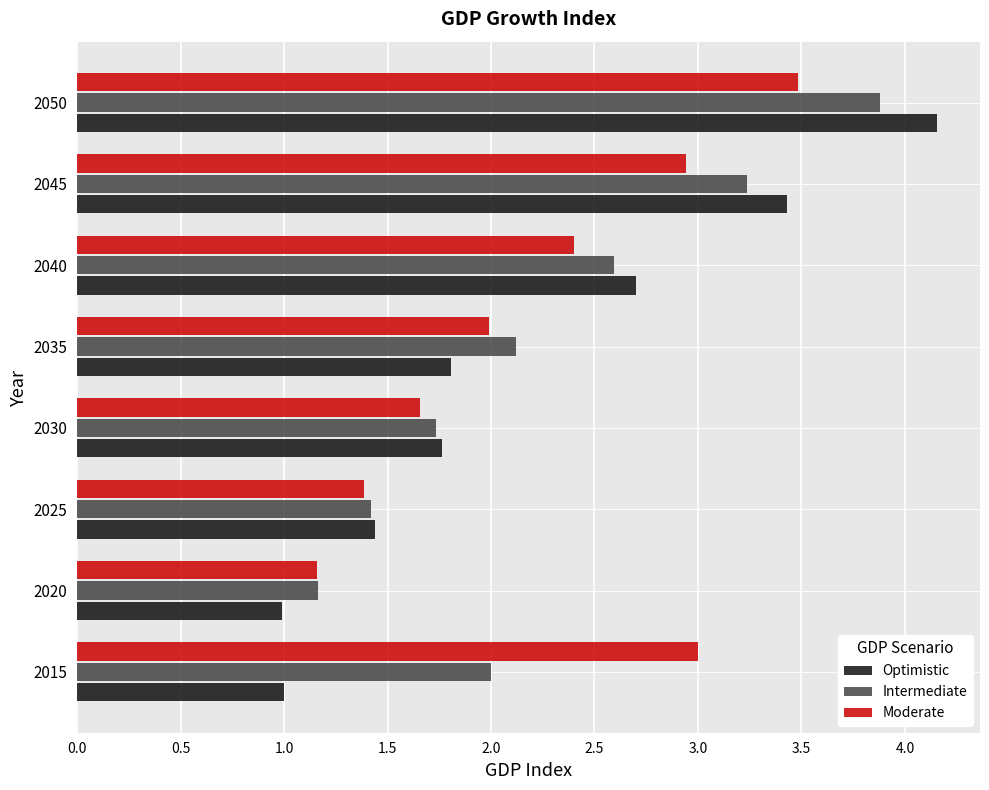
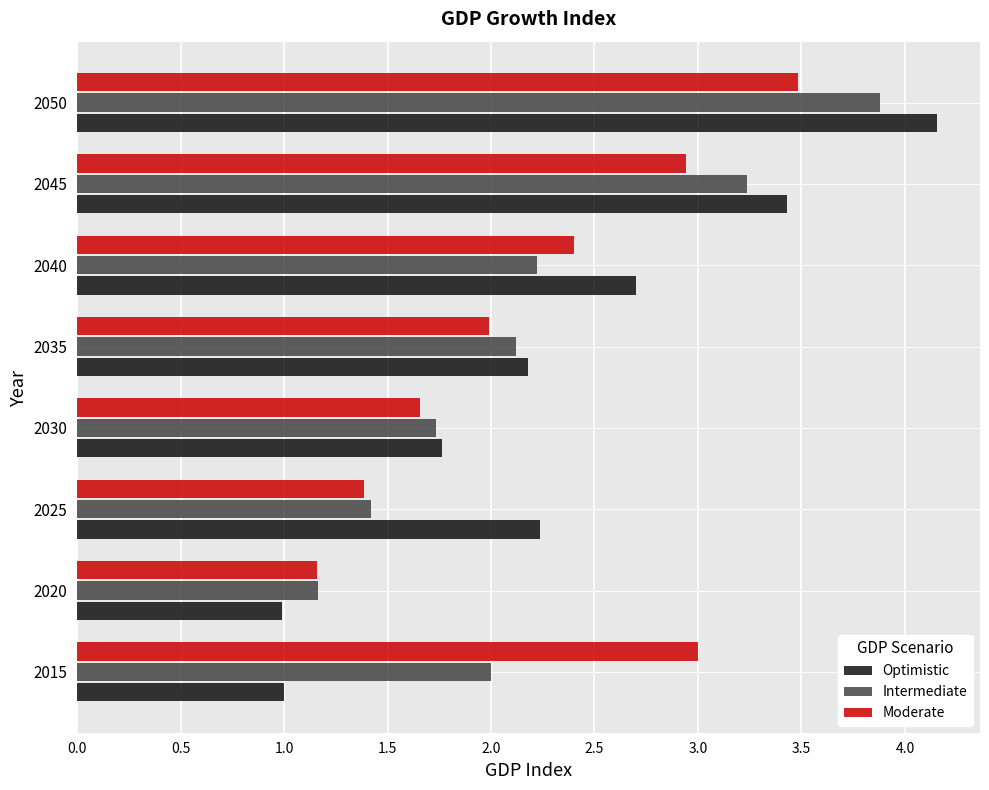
  {
    "Optimistic": {
      "2050": 4.16,
      "2045": 3.43,
      "2040": 2.70,
-     "2035": 1.80,
+     "2035": 2.18,
      "2030": 1.76,
-     "2025": 1.44,
+     "2025": 2.24,
      "2020": 0.99,
      "2015": 1.00
    },
    "Intermediate": {
      "2050": 3.88,
      "2045": 3.24,
-     "2040": 2.59,
+     "2040": 2.22,
      "2035": 2.12,
      "2030": 1.74,
      "2025": 1.42,
      "2020": 1.17,
      "2015": 2.00
    },
    "Moderate": {
      "2050": 3.48,
      "2045": 2.94,
      "2040": 2.40,
      "2035": 1.99,
      "2030": 1.66,
      "2025": 1.39,
      "2020": 1.16,
      "2015": 3.00
    }
  }
